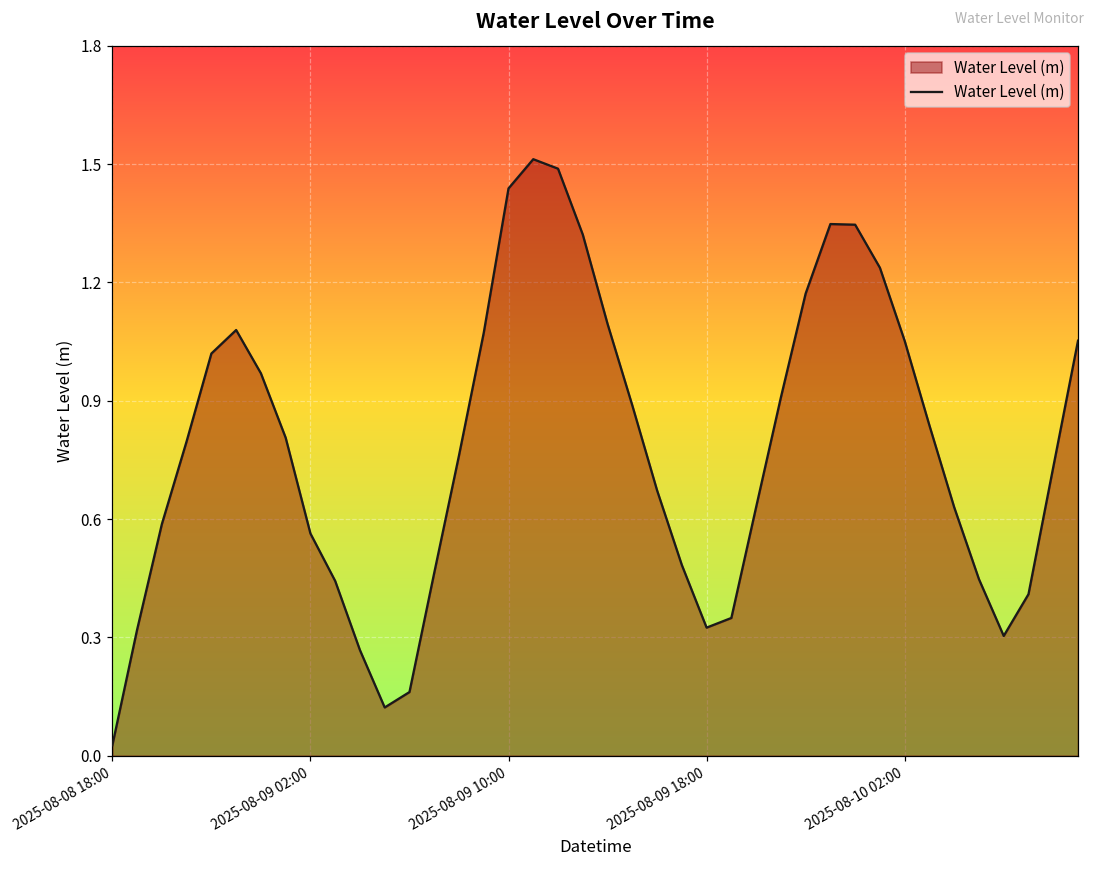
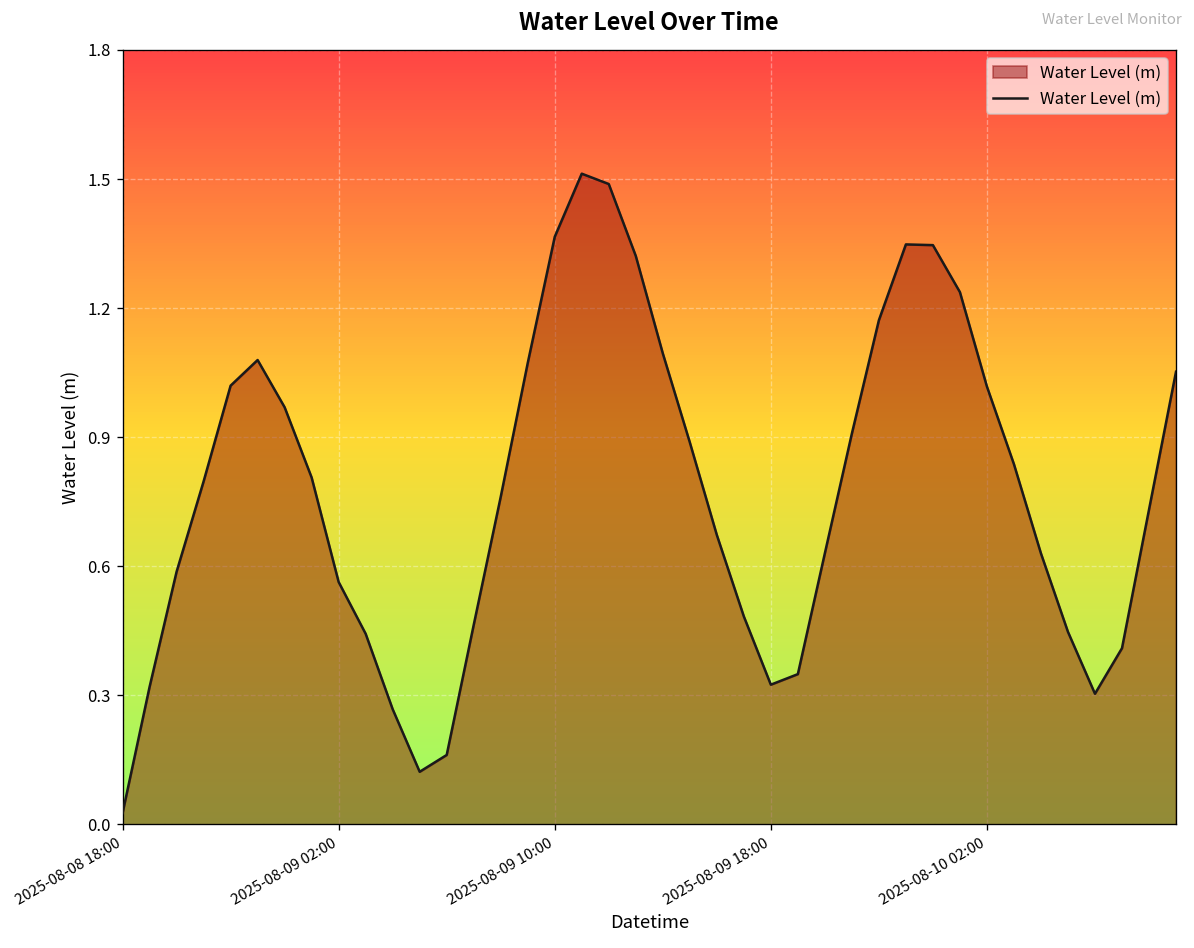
  {
    "2025-08-08 18:00": 0.03,
    "2025-08-09 02:00": 0.56,
-   "2025-08-09 10:00": 1.44,
+   "2025-08-09 10:00": 1.37,
    "2025-08-09 18:00": 0.32,
-   "2025-08-10 02:00": 1.05
+   "2025-08-10 02:00": 1.02
  }
